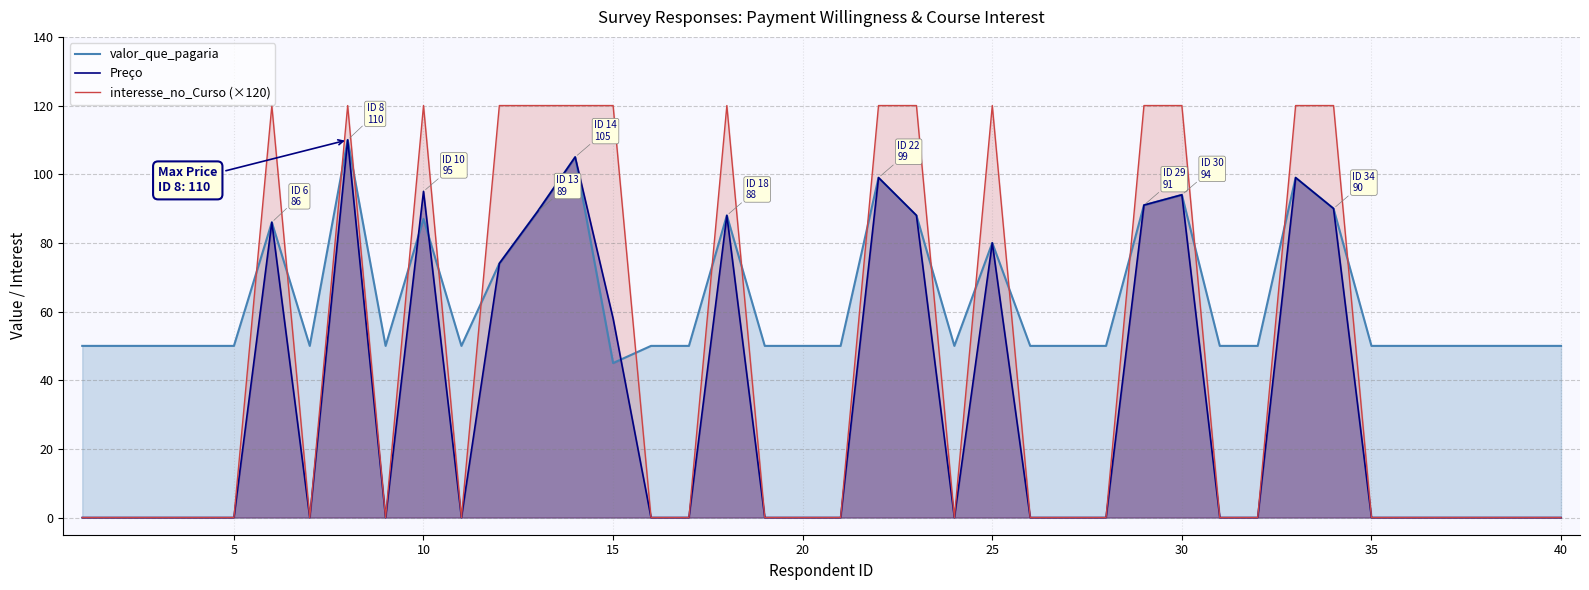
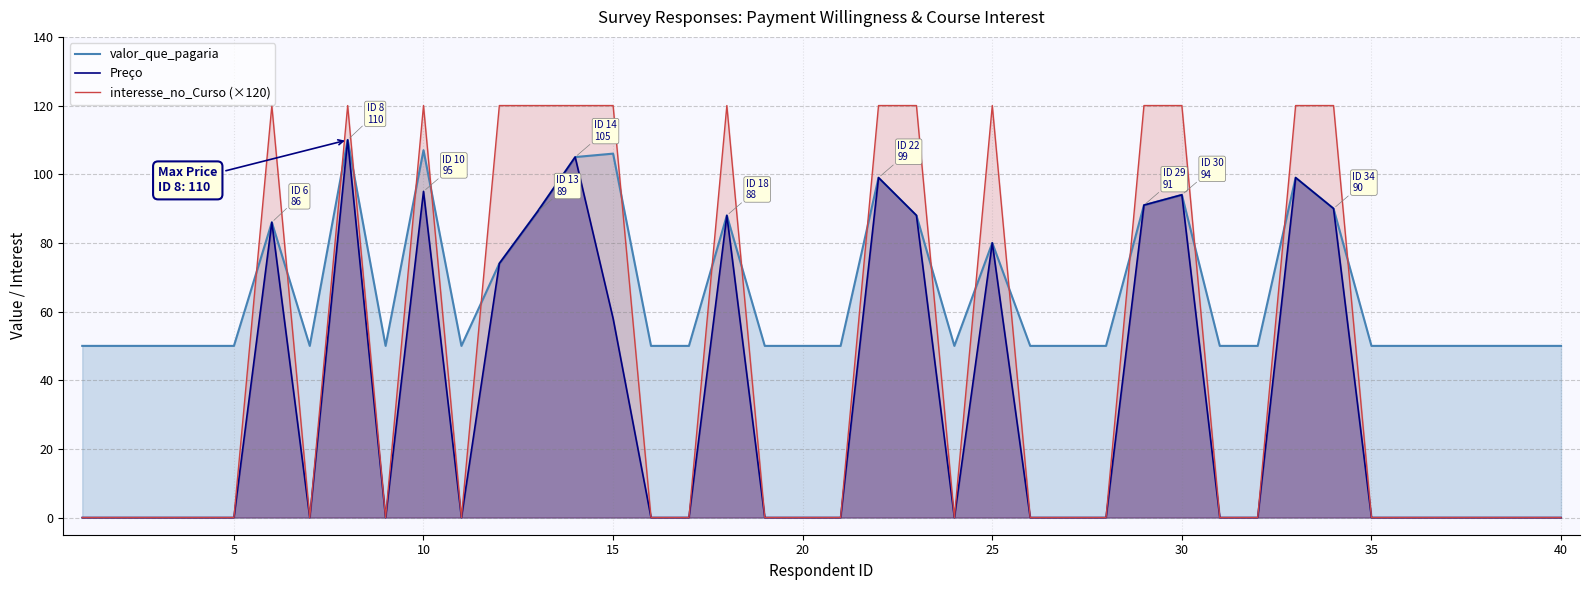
  {
    "valor_que_pagaria": {
      "5": 50,
-     "10": 87,
-     "15": 45,
+     "10": 107,
+     "15": 106,
      "20": 50,
      "35": 50,
      "40": 50
    },
    "Preço": {
      "15": 58
    },
    "interesse_no_Curso (×120)": {
      "10": 120,
      "15": 120,
      "25": 120,
      "30": 120
    }
  }
